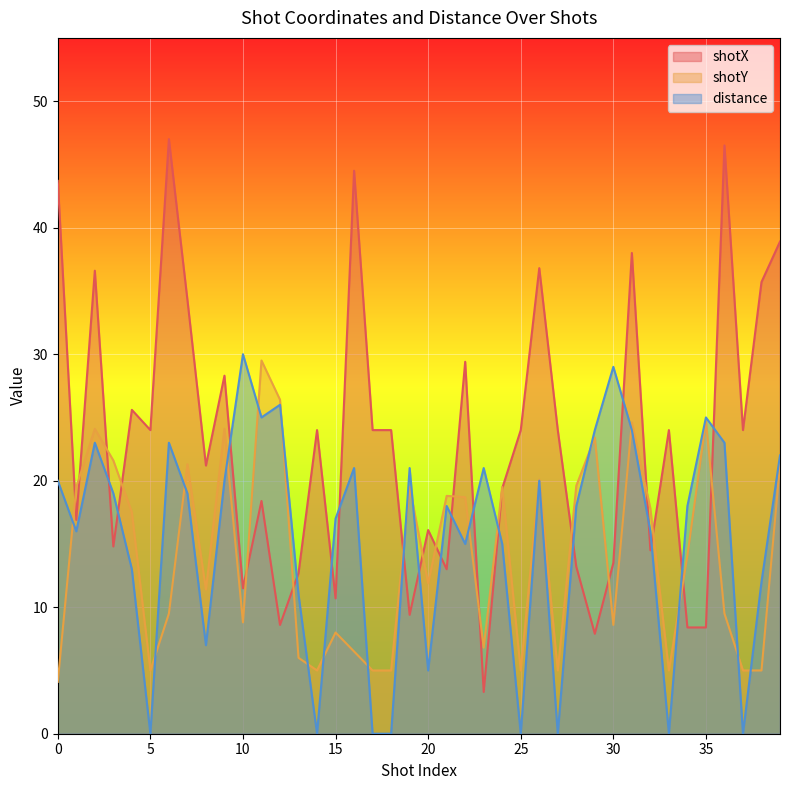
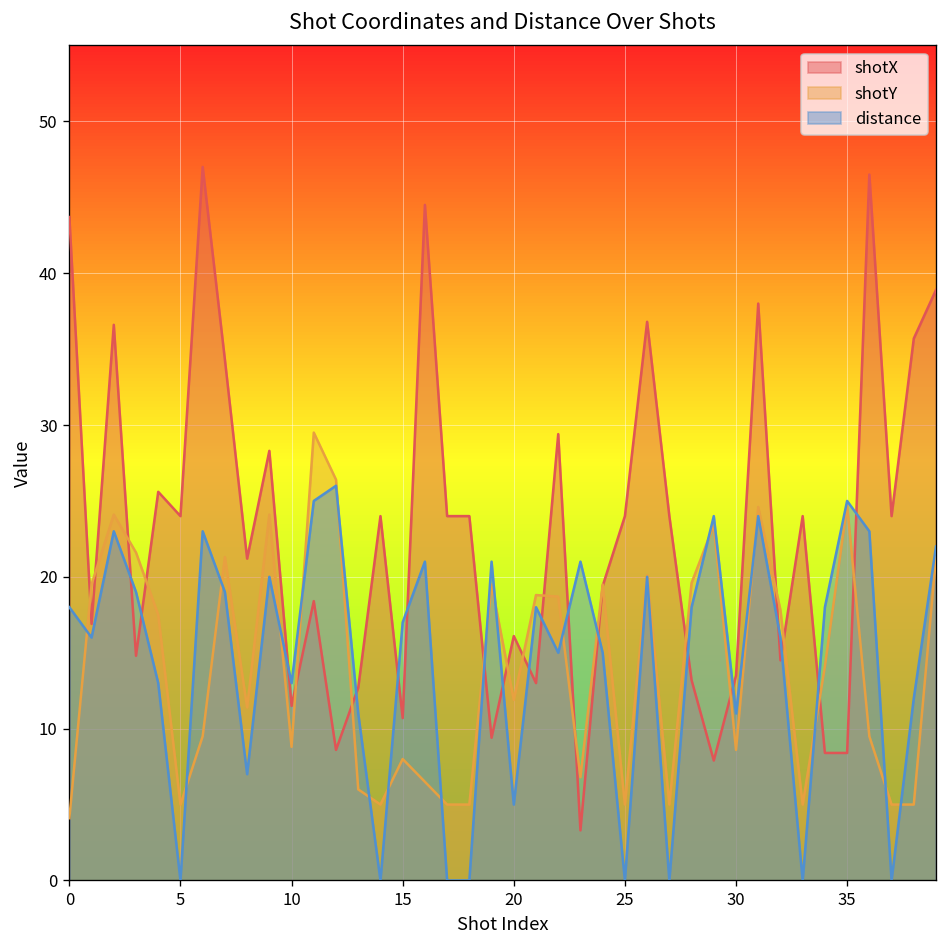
  {
    "distance": {
-     "0": 20,
+     "0": 18,
      "5": 0,
-     "10": 30,
+     "10": 13,
      "15": 17,
      "20": 5,
      "25": 0,
-     "30": 29,
+     "30": 11,
      "35": 25
    }
  }
